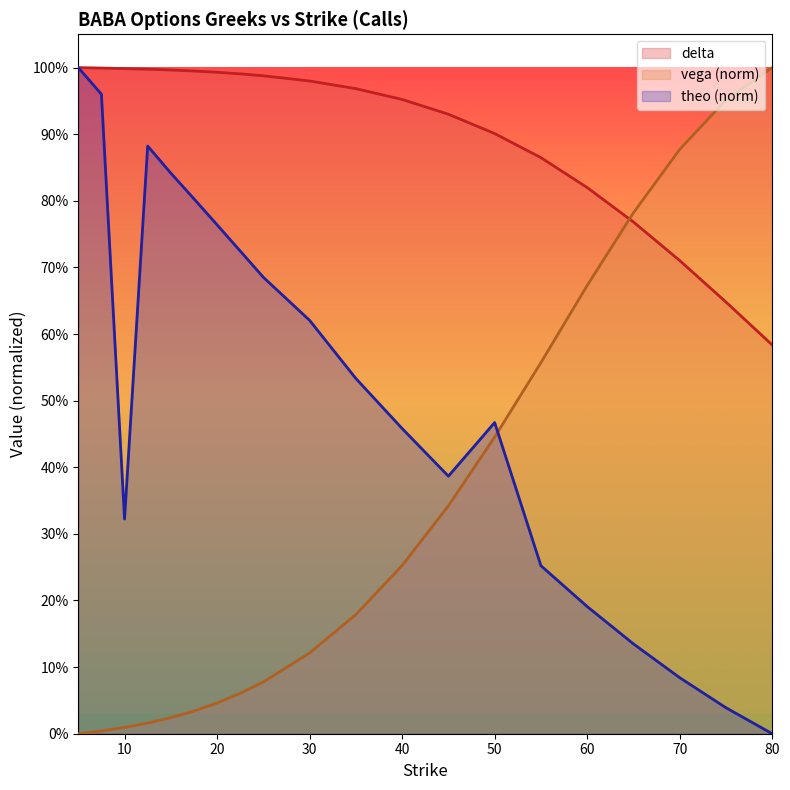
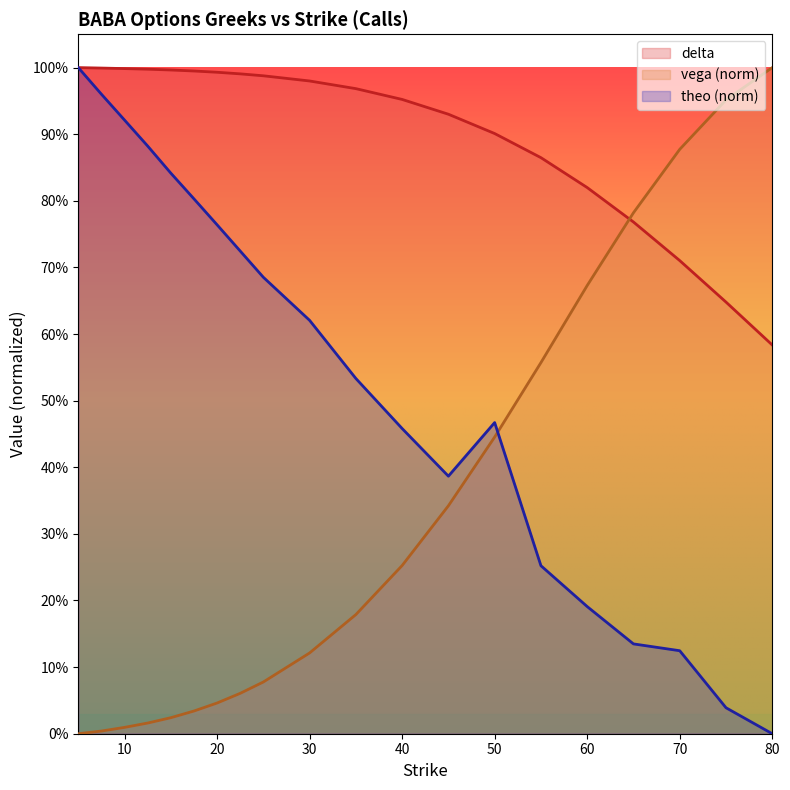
  {
    "theo (norm)": {
-     "10": "32%",
+     "10": "92%",
      "20": "76%",
      "30": "62%",
      "40": "46%",
      "50": "47%",
      "60": "19%",
-     "70": "8%"
+     "70": "12%"
    }
  }
